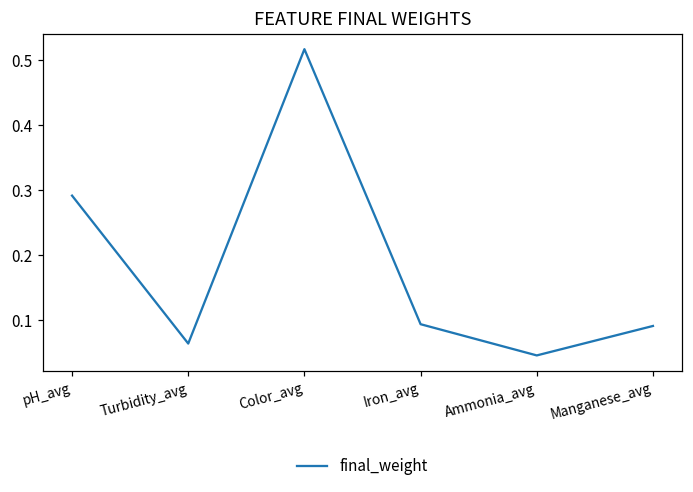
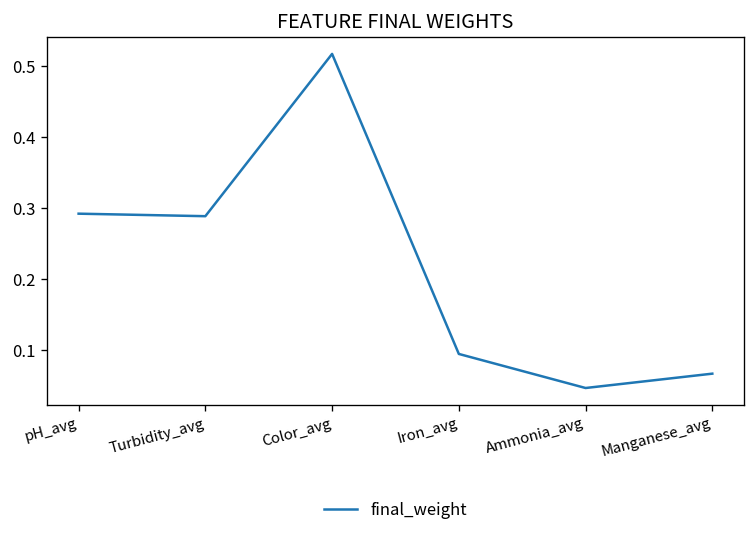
  {
    "pH_avg": 0.29,
-   "Turbidity_avg": 0.06,
+   "Turbidity_avg": 0.29,
    "Color_avg": 0.52,
    "Iron_avg": 0.09,
    "Ammonia_avg": 0.05,
-   "Manganese_avg": 0.09
+   "Manganese_avg": 0.07
  }
